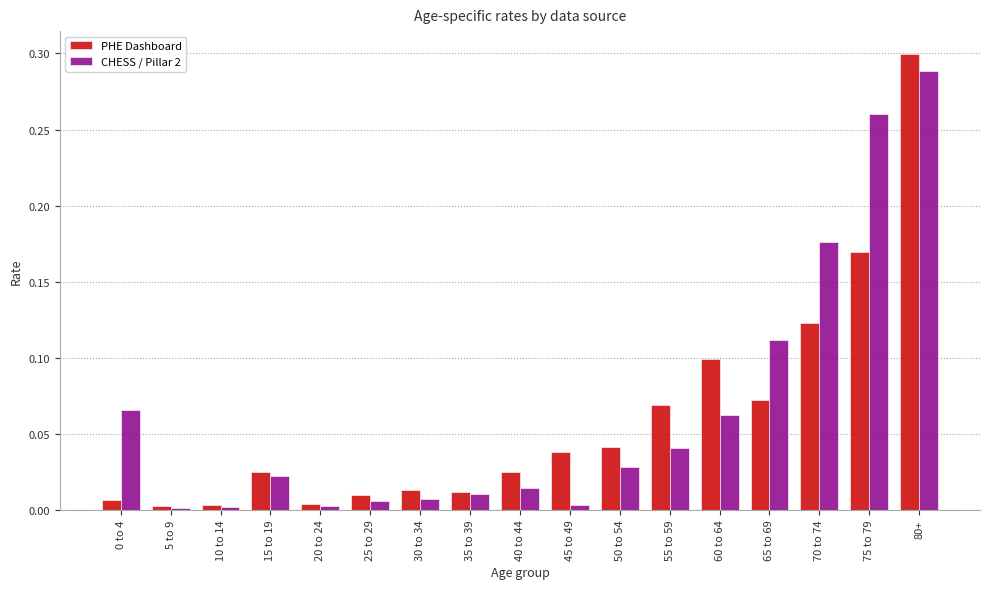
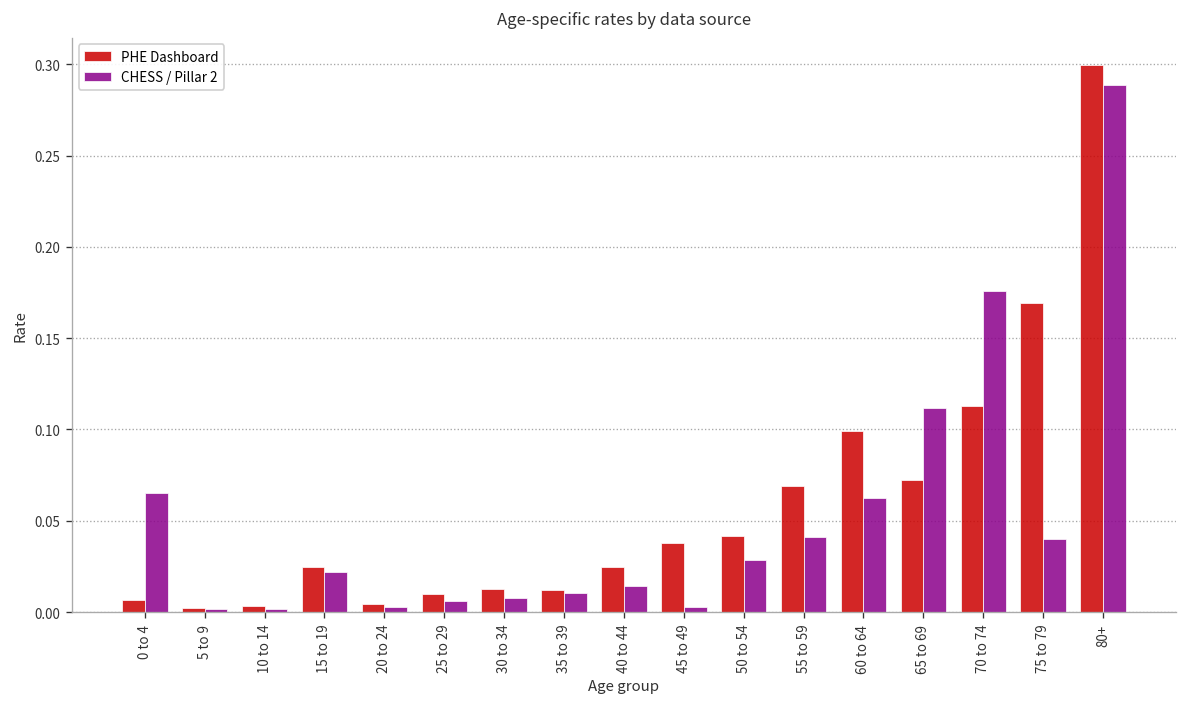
  {
    "PHE Dashboard": {
      "0 to 4": 0.007,
      "5 to 9": 0.002,
      "10 to 14": 0.003,
      "15 to 19": 0.025,
      "20 to 24": 0.004,
      "25 to 29": 0.010,
      "30 to 34": 0.013,
      "35 to 39": 0.012,
      "40 to 44": 0.025,
      "45 to 49": 0.038,
      "50 to 54": 0.041,
      "55 to 59": 0.069,
      "60 to 64": 0.099,
      "65 to 69": 0.072,
-     "70 to 74": 0.123,
+     "70 to 74": 0.113,
      "75 to 79": 0.169,
      "80+": 0.300
    },
    "CHESS / Pillar 2": {
      "0 to 4": 0.065,
      "15 to 19": 0.022,
      "20 to 24": 0.003,
      "25 to 29": 0.006,
      "30 to 34": 0.007,
      "35 to 39": 0.010,
      "40 to 44": 0.014,
      "45 to 49": 0.003,
      "50 to 54": 0.028,
      "55 to 59": 0.041,
      "60 to 64": 0.062,
      "65 to 69": 0.112,
      "70 to 74": 0.176,
-     "75 to 79": 0.260,
+     "75 to 79": 0.040,
      "80+": 0.289
    }
  }
